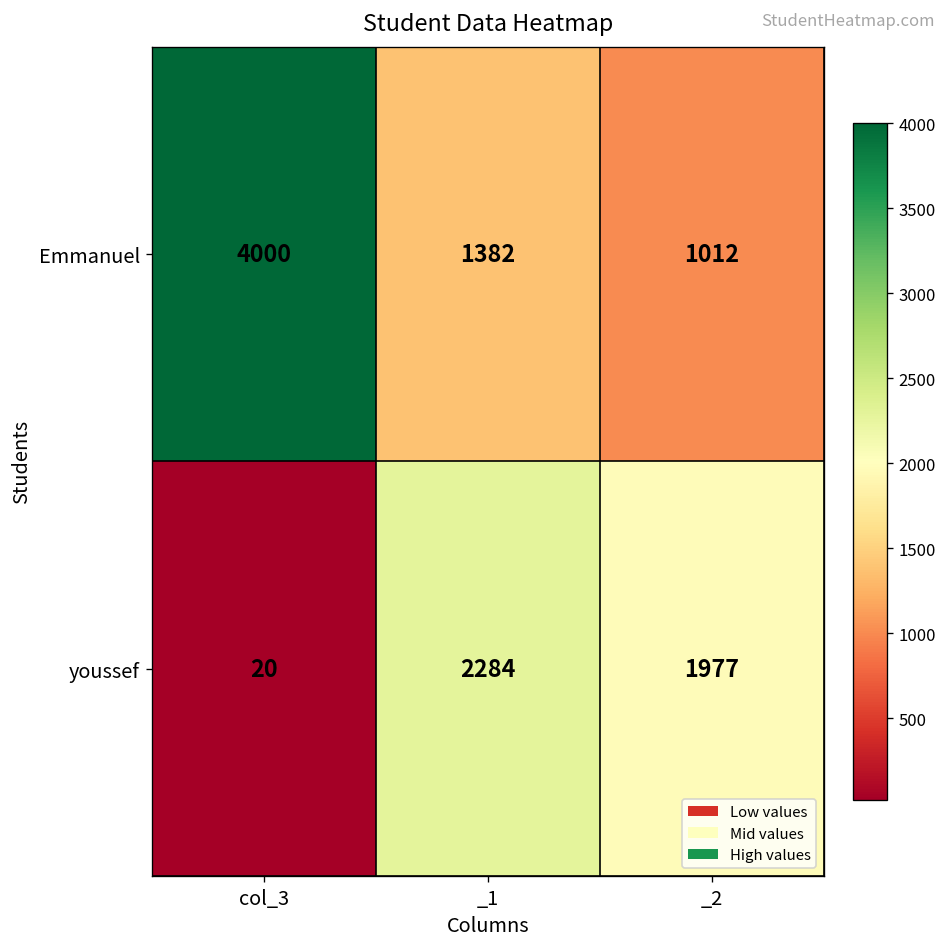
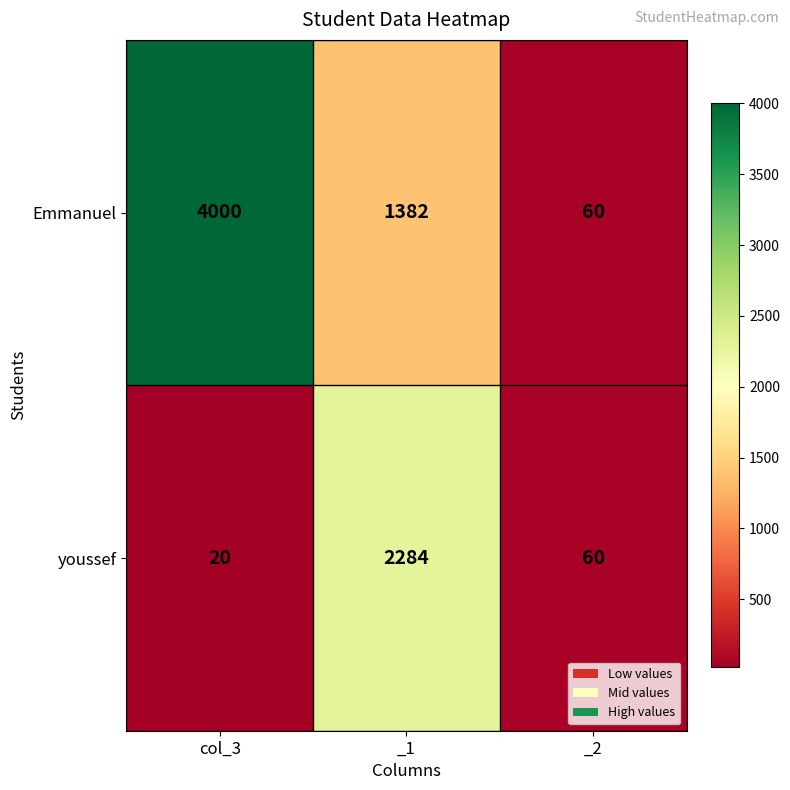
  {
    "Emmanuel": {
      "col_3": 4000,
      "_1": 1382,
-     "_2": 1012
+     "_2": 60
    },
    "youssef": {
      "col_3": 20,
      "_1": 2284,
-     "_2": 1977
+     "_2": 60
    }
  }
